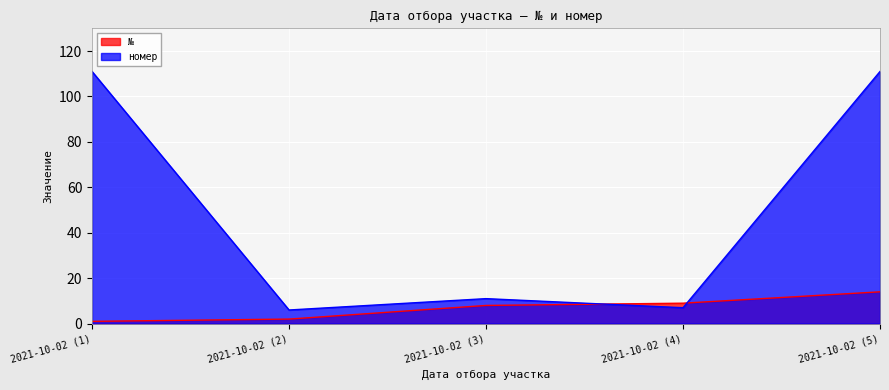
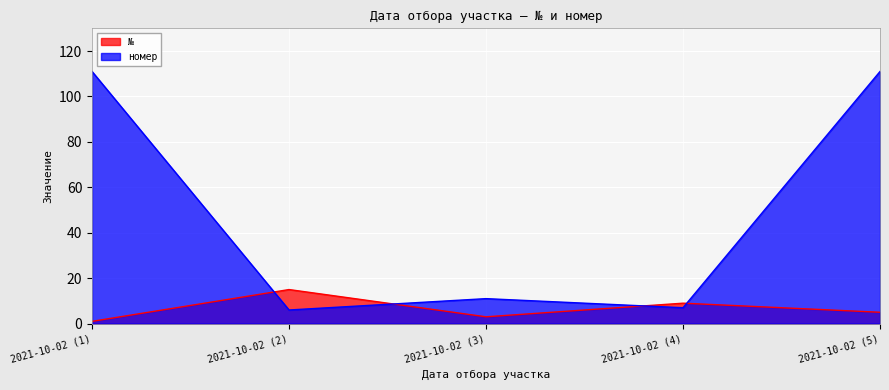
  {
    "№": {
      "2021-10-02 (1)": 1,
-     "2021-10-02 (2)": 2,
-     "2021-10-02 (3)": 8,
+     "2021-10-02 (2)": 15,
+     "2021-10-02 (3)": 3,
      "2021-10-02 (4)": 9,
-     "2021-10-02 (5)": 14
+     "2021-10-02 (5)": 5
    },
    "номер": {
      "2021-10-02 (1)": 111,
      "2021-10-02 (2)": 6,
      "2021-10-02 (3)": 11,
      "2021-10-02 (4)": 7,
      "2021-10-02 (5)": 111
    }
  }
